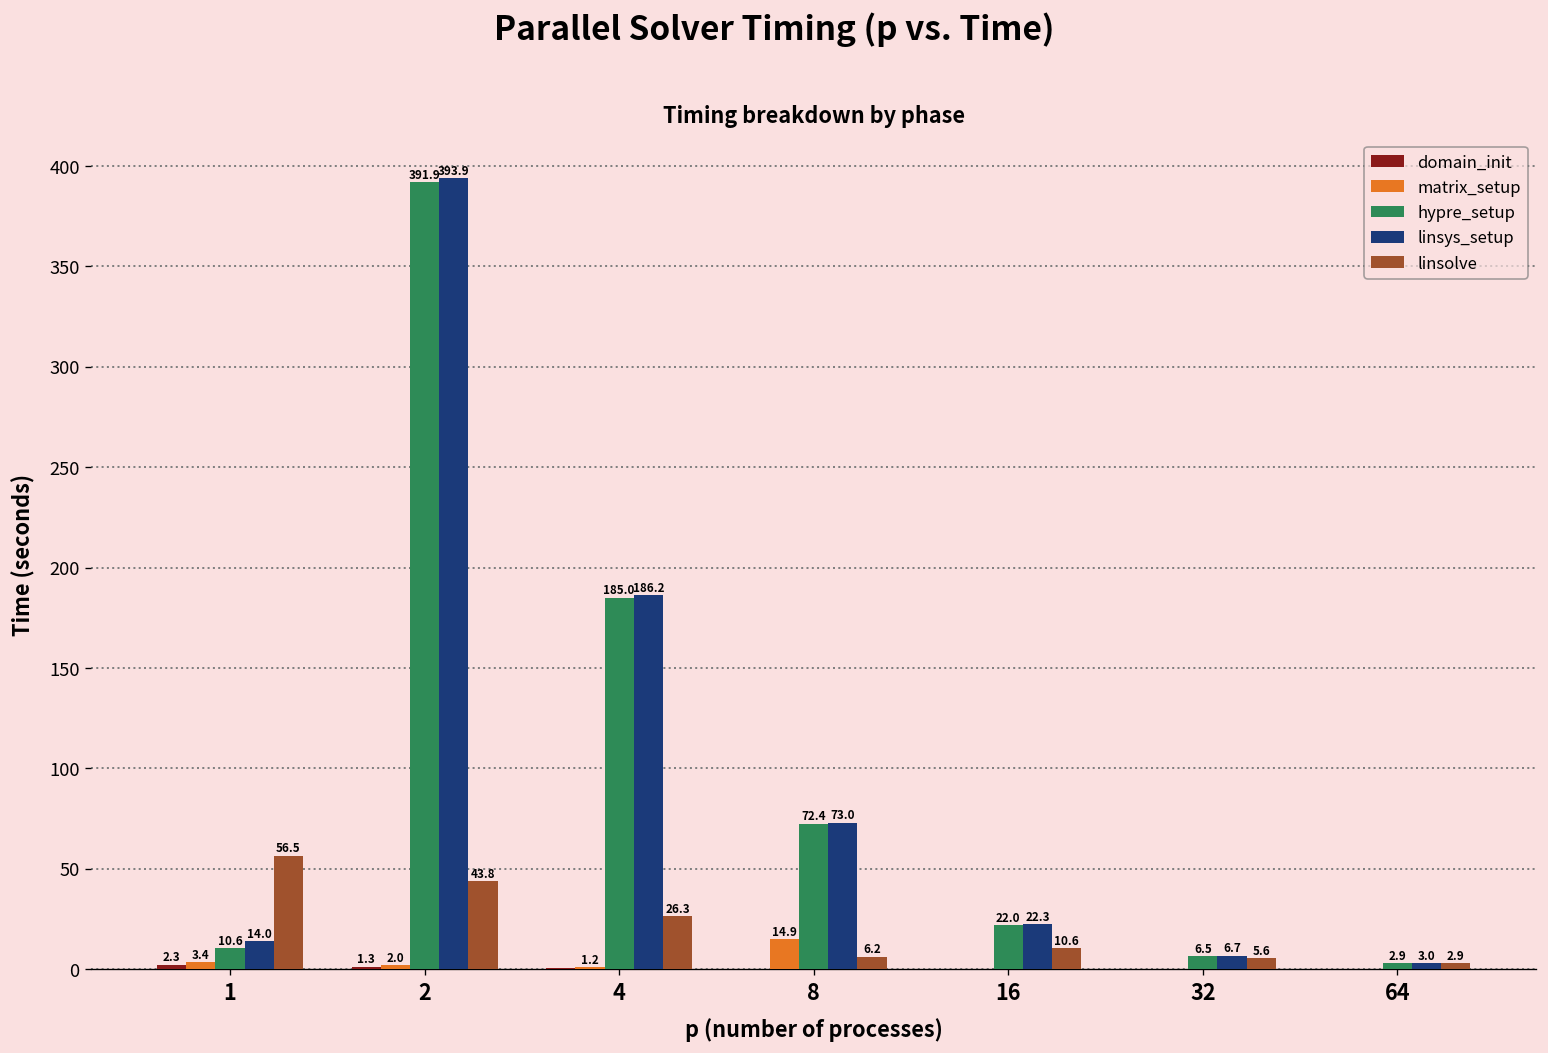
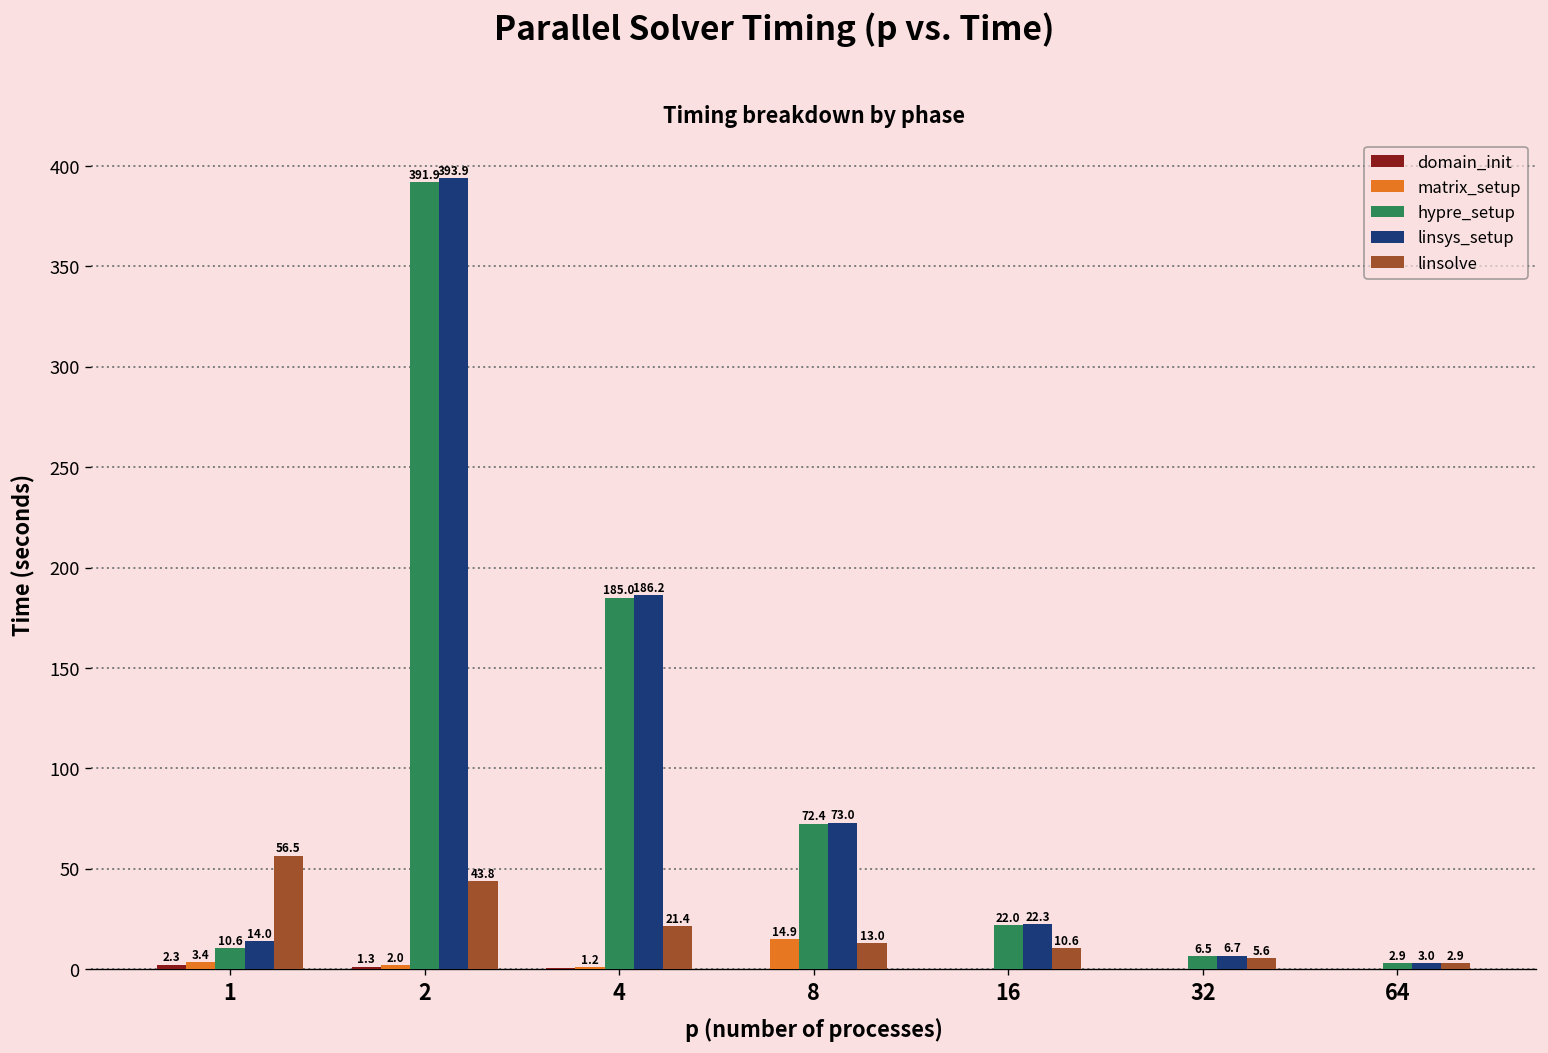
  {
    "domain_init": {
      "1": 2.3,
      "2": 1.3
    },
    "matrix_setup": {
      "1": 3.4,
      "2": 2.0,
      "4": 1.2,
      "8": 14.9
    },
    "hypre_setup": {
      "1": 10.6,
      "2": 391.9,
      "4": 185.0,
      "8": 72.4,
      "16": 22.0,
      "32": 6.5,
      "64": 2.9
    },
    "linsys_setup": {
      "1": 14.0,
      "2": 393.9,
      "4": 186.2,
      "8": 73.0,
      "16": 22.3,
      "32": 6.7,
      "64": 3.0
    },
    "linsolve": {
      "1": 56.5,
      "2": 43.8,
-     "4": 26.3,
-     "8": 6.2,
+     "4": 21.4,
+     "8": 13.0,
      "16": 10.6,
      "32": 5.6,
      "64": 2.9
    }
  }
